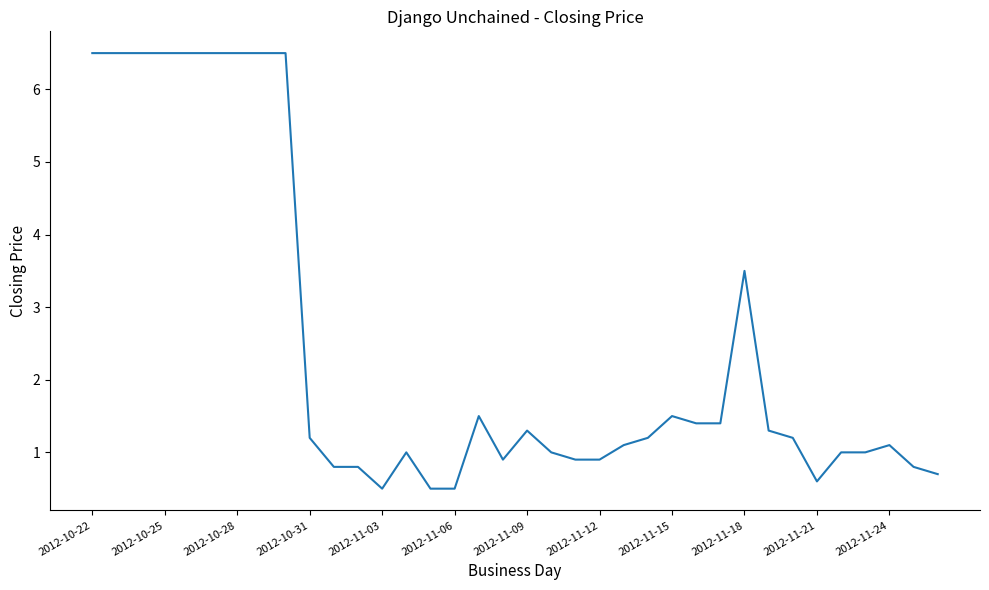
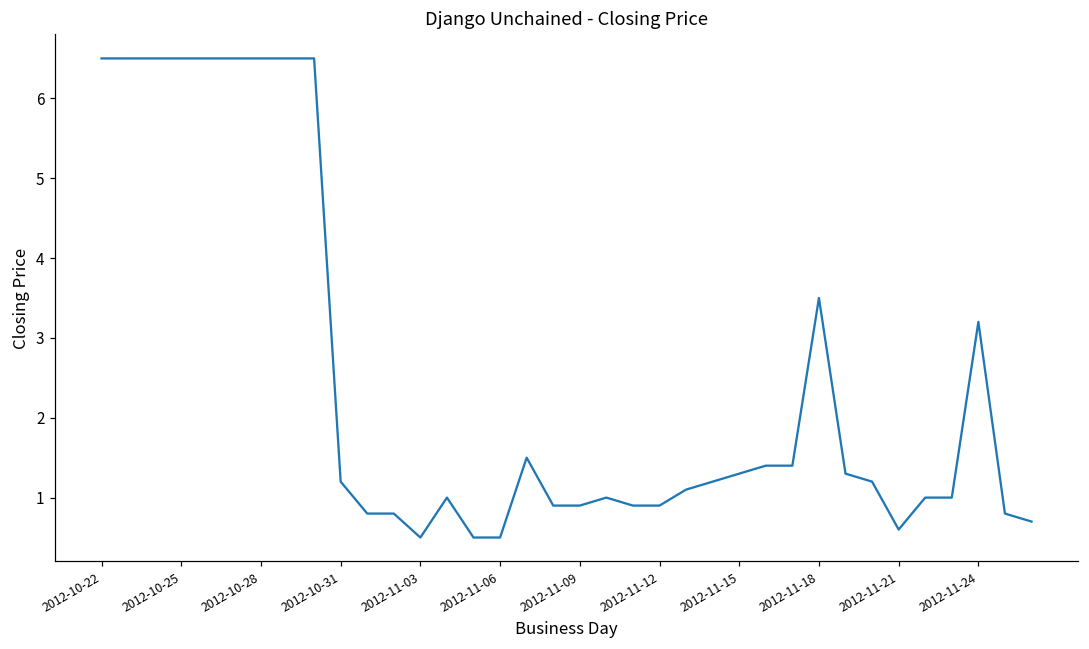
  {
    "2012-10-22": 6.5,
    "2012-10-25": 6.5,
    "2012-10-28": 6.5,
    "2012-10-31": 1.2,
    "2012-11-03": 0.5,
    "2012-11-06": 0.5,
-   "2012-11-09": 1.3,
+   "2012-11-09": 0.9,
    "2012-11-12": 0.9,
-   "2012-11-15": 1.5,
+   "2012-11-15": 1.3,
    "2012-11-18": 3.5,
    "2012-11-21": 0.6,
-   "2012-11-24": 1.1
+   "2012-11-24": 3.2
  }
